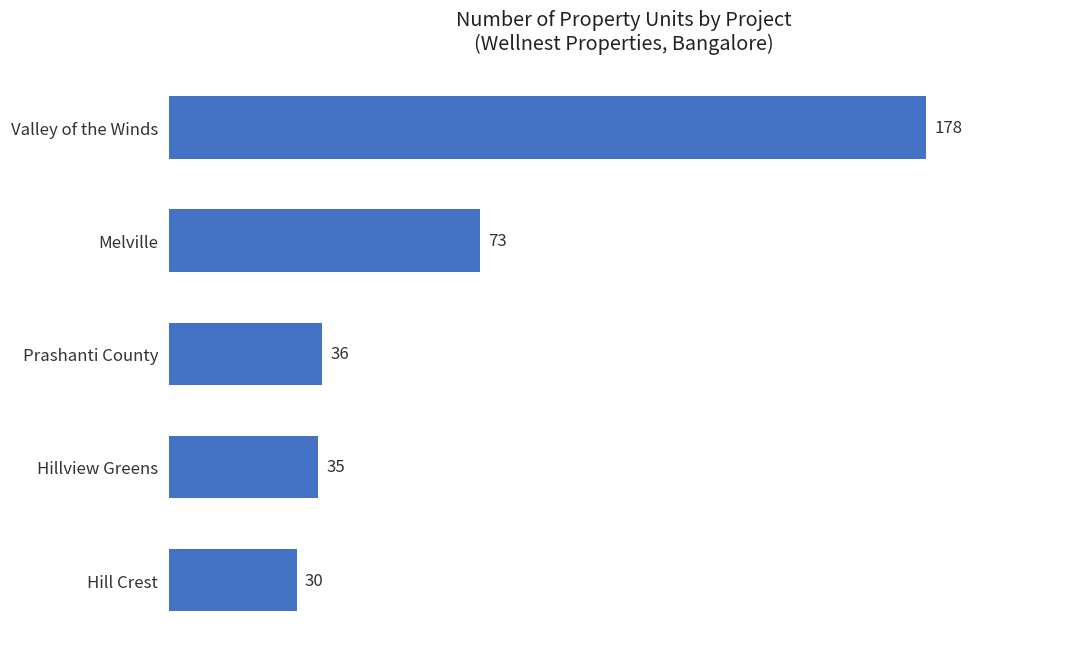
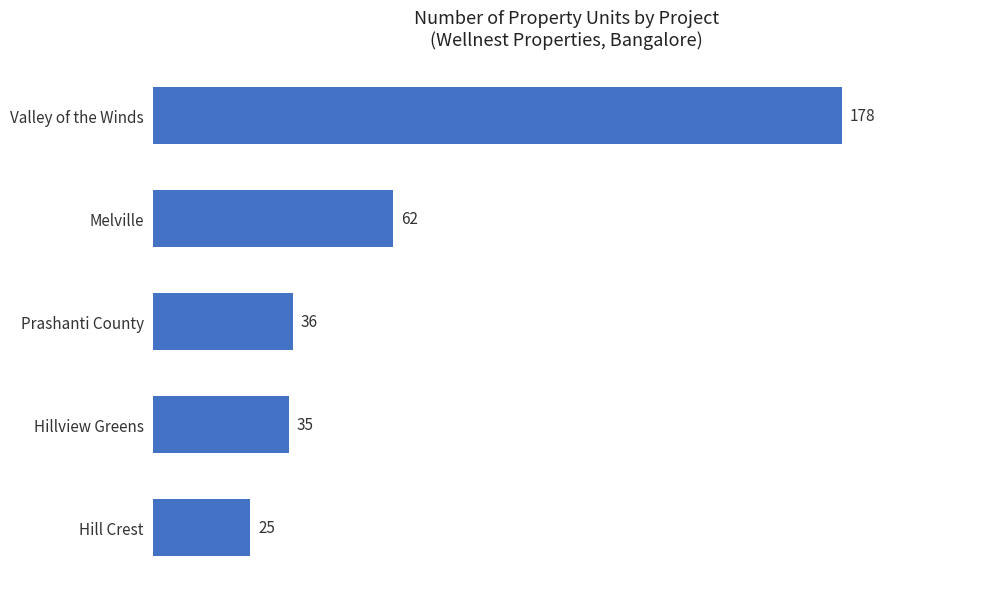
  {
    "Valley of the Winds": 178,
-   "Melville": 73,
+   "Melville": 62,
    "Prashanti County": 36,
    "Hillview Greens": 35,
-   "Hill Crest": 30
+   "Hill Crest": 25
  }
